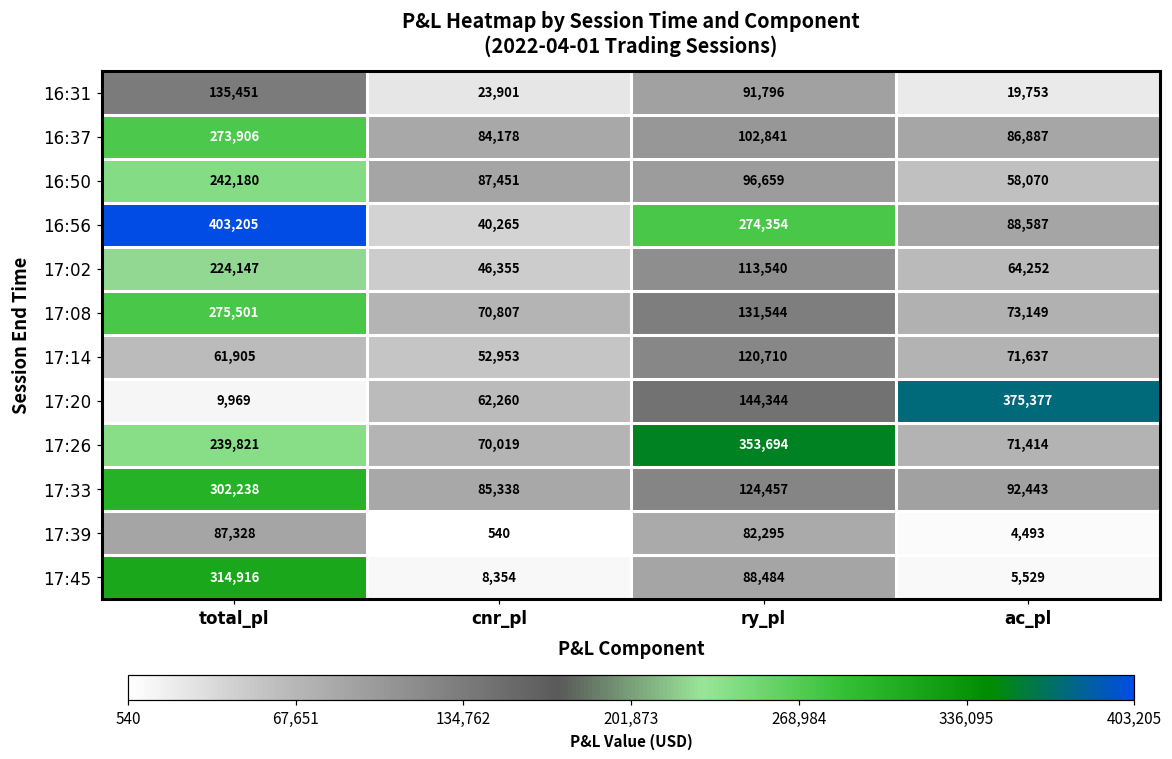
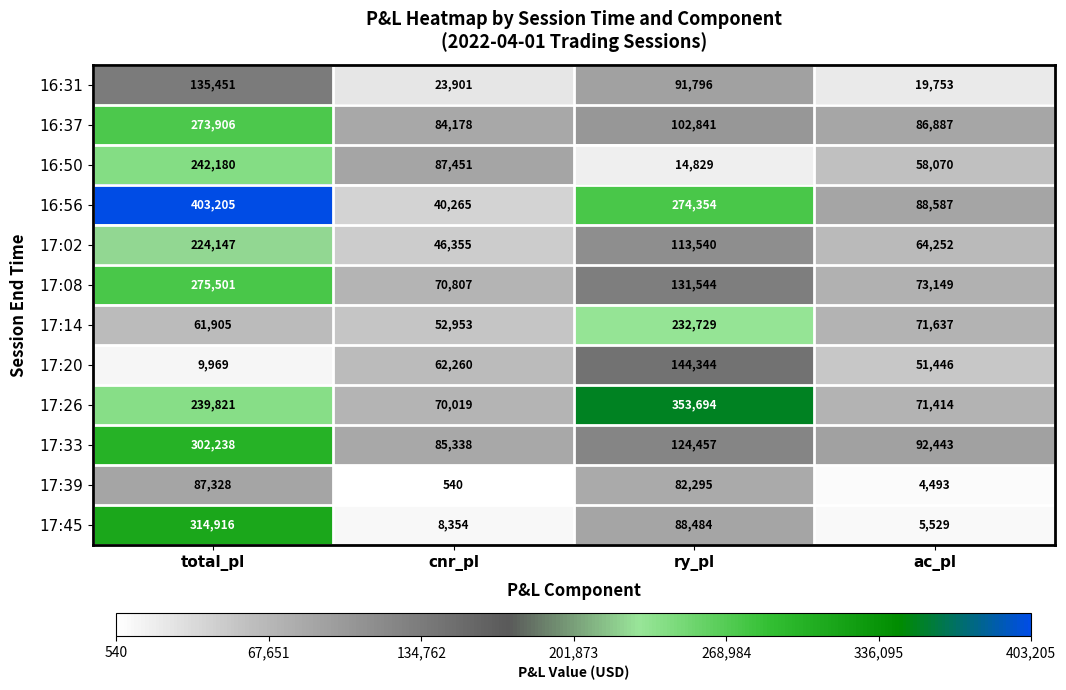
  {
    "16:31": {
      "total_pl": "135,451",
      "cnr_pl": "23,901",
      "ry_pl": "91,796",
      "ac_pl": "19,753"
    },
    "16:37": {
      "total_pl": "273,906",
      "cnr_pl": "84,178",
      "ry_pl": "102,841",
      "ac_pl": "86,887"
    },
    "16:50": {
      "total_pl": "242,180",
      "cnr_pl": "87,451",
-     "ry_pl": "96,659",
+     "ry_pl": "14,829",
      "ac_pl": "58,070"
    },
    "16:56": {
      "total_pl": "403,205",
      "cnr_pl": "40,265",
      "ry_pl": "274,354",
      "ac_pl": "88,587"
    },
    "17:02": {
      "total_pl": "224,147",
      "cnr_pl": "46,355",
      "ry_pl": "113,540",
      "ac_pl": "64,252"
    },
    "17:08": {
      "total_pl": "275,501",
      "cnr_pl": "70,807",
      "ry_pl": "131,544",
      "ac_pl": "73,149"
    },
    "17:14": {
      "total_pl": "61,905",
      "cnr_pl": "52,953",
-     "ry_pl": "120,710",
+     "ry_pl": "232,729",
      "ac_pl": "71,637"
    },
    "17:20": {
      "total_pl": "9,969",
      "cnr_pl": "62,260",
      "ry_pl": "144,344",
-     "ac_pl": "375,377"
+     "ac_pl": "51,446"
    },
    "17:26": {
      "total_pl": "239,821",
      "cnr_pl": "70,019",
      "ry_pl": "353,694",
      "ac_pl": "71,414"
    },
    "17:33": {
      "total_pl": "302,238",
      "cnr_pl": "85,338",
      "ry_pl": "124,457",
      "ac_pl": "92,443"
    },
    "17:39": {
      "total_pl": "87,328",
      "cnr_pl": "540",
      "ry_pl": "82,295",
      "ac_pl": "4,493"
    },
    "17:45": {
      "total_pl": "314,916",
      "cnr_pl": "8,354",
      "ry_pl": "88,484",
      "ac_pl": "5,529"
    }
  }
